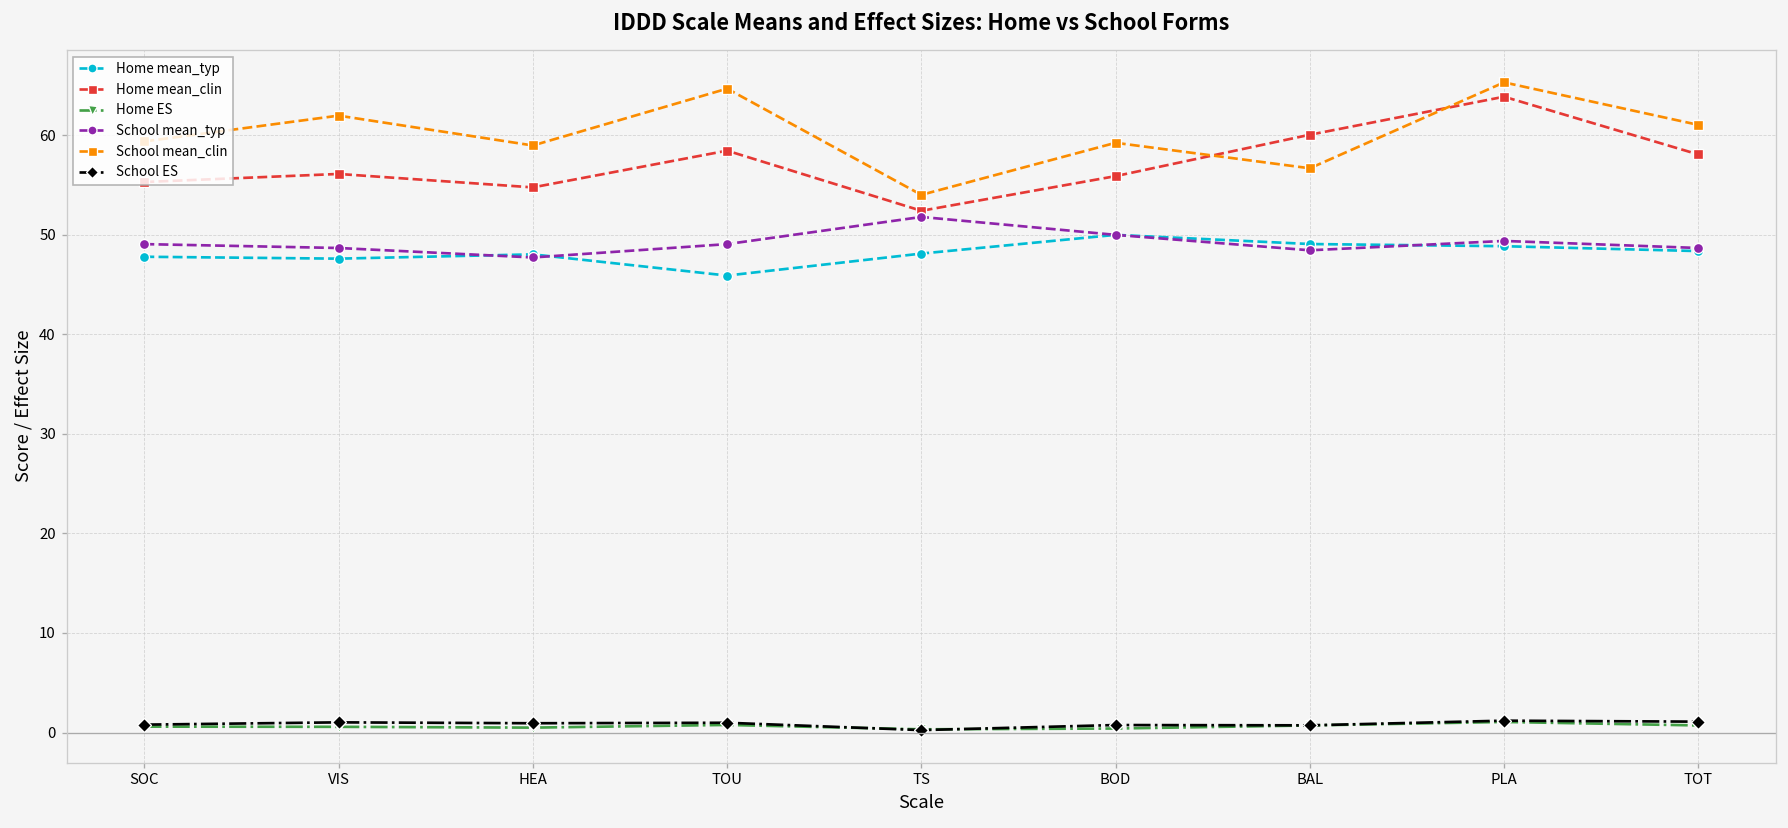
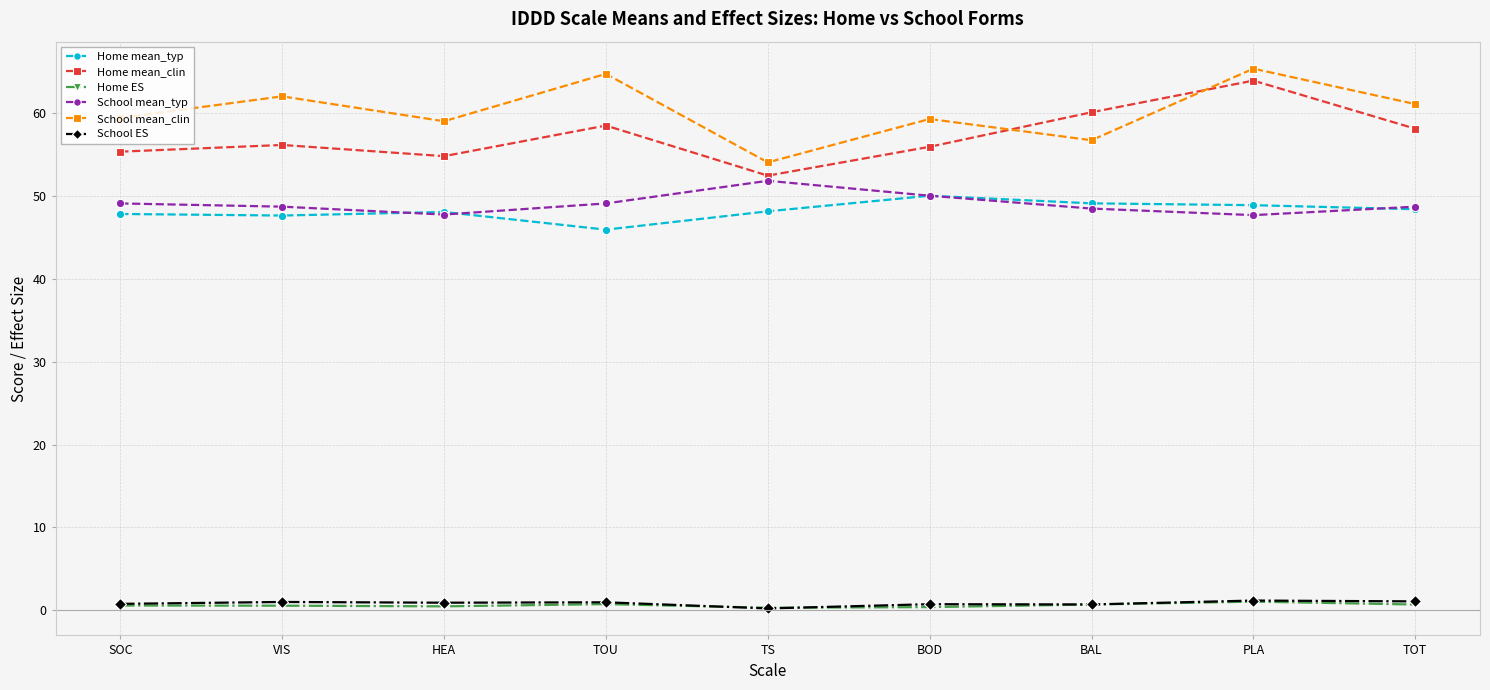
  {
    "Home mean_typ": {
      "SOC": 48,
      "VIS": 48,
      "TOU": 46,
      "TS": 48,
      "BAL": 49,
      "PLA": 49
    },
    "Home mean_clin": {
      "SOC": 55,
      "VIS": 56,
      "HEA": 55,
      "TOU": 58,
      "TS": 52,
      "BOD": 56,
      "BAL": 60,
      "PLA": 64,
      "TOT": 58
    },
    "Home ES": {
      "VIS": 1,
      "HEA": 0,
      "BOD": 0,
      "TOT": 1
    },
    "School mean_typ": {
      "SOC": 49,
      "VIS": 49,
      "TOU": 49,
      "TS": 52,
      "BAL": 48,
-     "PLA": 49
+     "PLA": 48
    },
    "School mean_clin": {
      "VIS": 62,
      "HEA": 59,
      "TOU": 65,
      "TS": 54,
      "BOD": 59,
      "BAL": 57,
      "PLA": 65,
      "TOT": 61
    },
    "School ES": {
      "VIS": 1,
      "HEA": 1,
      "BOD": 1,
      "TOT": 1
    }
  }
